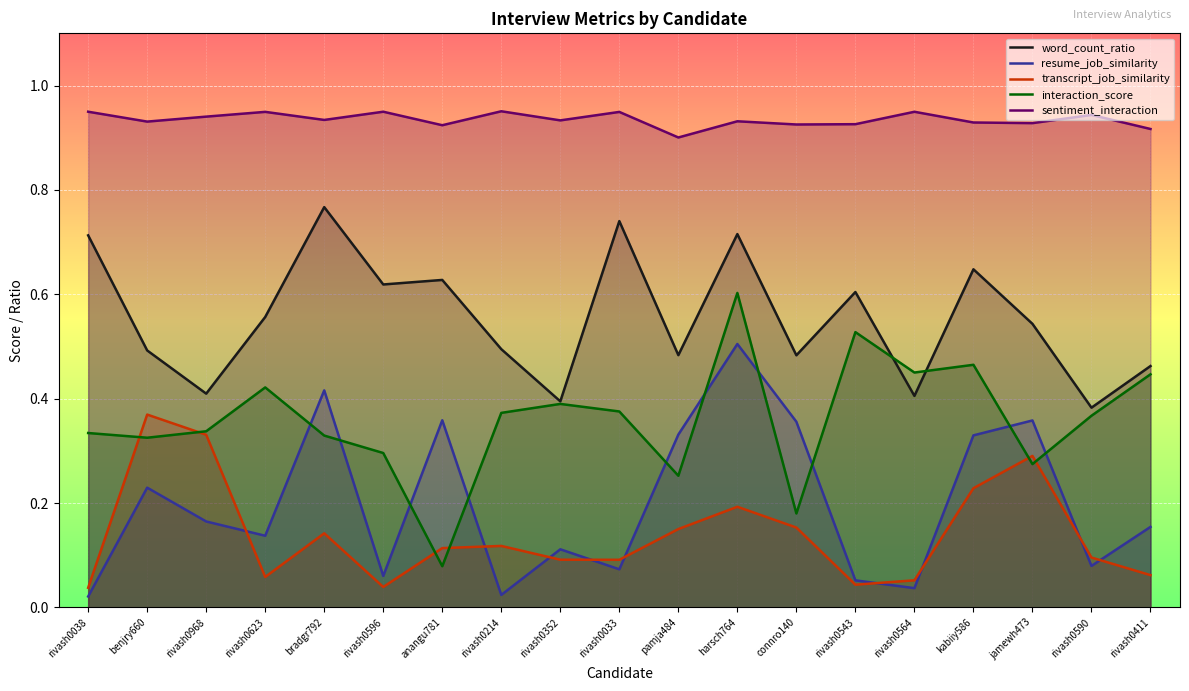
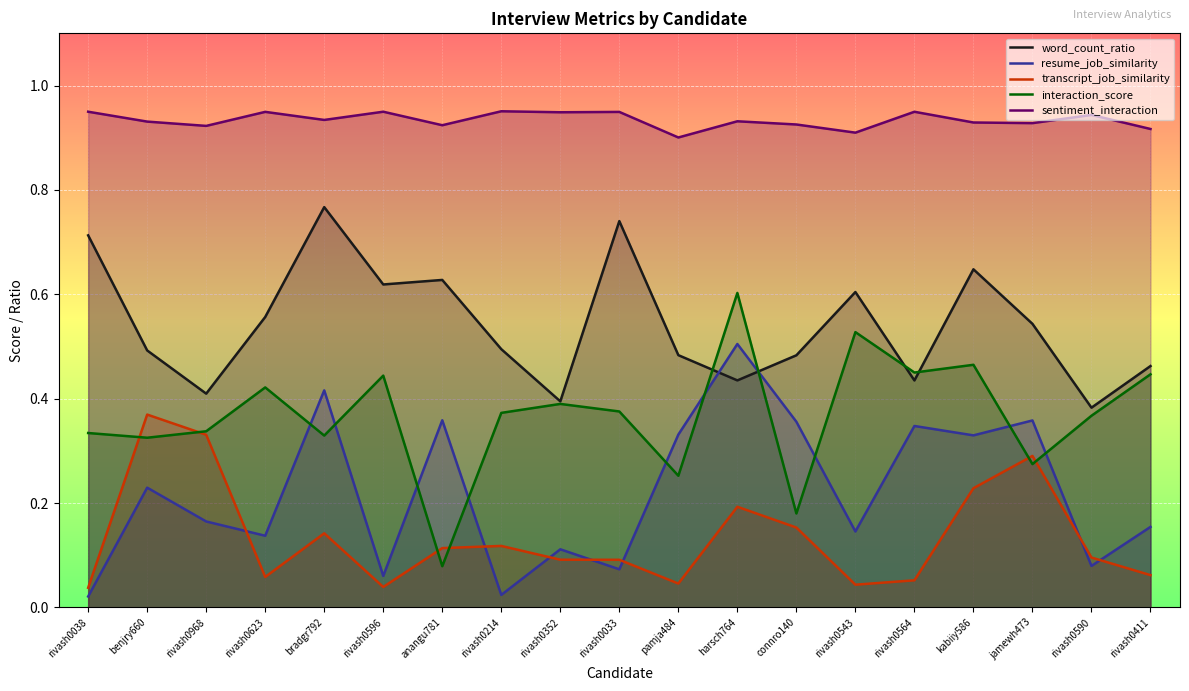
  {
    "word_count_ratio": {
      "rivash0038": 0.71,
      "benjry660": 0.49,
      "rivash0968": 0.41,
      "rivash0623": 0.56,
      "bradgr792": 0.77,
      "rivash0596": 0.62,
      "anangu781": 0.63,
      "rivash0214": 0.49,
      "rivash0352": 0.39,
      "rivash0033": 0.74,
      "pamja484": 0.48,
-     "harsch764": 0.72,
+     "harsch764": 0.44,
      "connro140": 0.48,
      "rivash0543": 0.60,
-     "rivash0564": 0.41,
+     "rivash0564": 0.43,
      "kabiiy586": 0.65,
      "jamewh473": 0.54,
      "rivash0590": 0.38,
      "rivash0411": 0.46
    },
    "resume_job_similarity": {
      "rivash0038": 0.02,
      "benjry660": 0.23,
      "rivash0968": 0.16,
      "rivash0623": 0.14,
      "bradgr792": 0.42,
      "rivash0596": 0.06,
      "anangu781": 0.36,
      "rivash0214": 0.02,
      "rivash0352": 0.11,
      "rivash0033": 0.07,
      "pamja484": 0.33,
      "harsch764": 0.50,
      "connro140": 0.36,
-     "rivash0543": 0.05,
-     "rivash0564": 0.04,
+     "rivash0543": 0.15,
+     "rivash0564": 0.35,
      "kabiiy586": 0.33,
      "jamewh473": 0.36,
      "rivash0590": 0.08,
      "rivash0411": 0.15
    },
    "transcript_job_similarity": {
      "rivash0038": 0.04,
      "benjry660": 0.37,
      "rivash0968": 0.33,
      "rivash0623": 0.06,
      "bradgr792": 0.14,
      "rivash0596": 0.04,
      "anangu781": 0.11,
      "rivash0214": 0.12,
      "rivash0352": 0.09,
      "rivash0033": 0.09,
-     "pamja484": 0.15,
+     "pamja484": 0.05,
      "harsch764": 0.19,
      "connro140": 0.15,
      "rivash0543": 0.04,
      "rivash0564": 0.05,
      "kabiiy586": 0.23,
      "jamewh473": 0.29,
      "rivash0590": 0.10,
      "rivash0411": 0.06
    },
    "interaction_score": {
      "rivash0038": 0.33,
      "benjry660": 0.33,
      "rivash0968": 0.34,
      "rivash0623": 0.42,
      "bradgr792": 0.33,
-     "rivash0596": 0.30,
+     "rivash0596": 0.44,
      "anangu781": 0.08,
      "rivash0214": 0.37,
      "rivash0352": 0.39,
      "rivash0033": 0.38,
      "pamja484": 0.25,
      "harsch764": 0.60,
      "connro140": 0.18,
      "rivash0543": 0.53,
      "rivash0564": 0.45,
      "kabiiy586": 0.46,
      "jamewh473": 0.27,
      "rivash0590": 0.37,
      "rivash0411": 0.45
    },
    "sentiment_interaction": {
      "rivash0038": 0.95,
      "benjry660": 0.93,
-     "rivash0968": 0.94,
+     "rivash0968": 0.92,
      "rivash0623": 0.95,
      "bradgr792": 0.93,
      "rivash0596": 0.95,
      "anangu781": 0.92,
      "rivash0214": 0.95,
-     "rivash0352": 0.93,
+     "rivash0352": 0.95,
      "rivash0033": 0.95,
      "pamja484": 0.90,
      "harsch764": 0.93,
      "connro140": 0.93,
-     "rivash0543": 0.93,
+     "rivash0543": 0.91,
      "rivash0564": 0.95,
      "kabiiy586": 0.93,
      "jamewh473": 0.93,
      "rivash0411": 0.92
    }
  }
